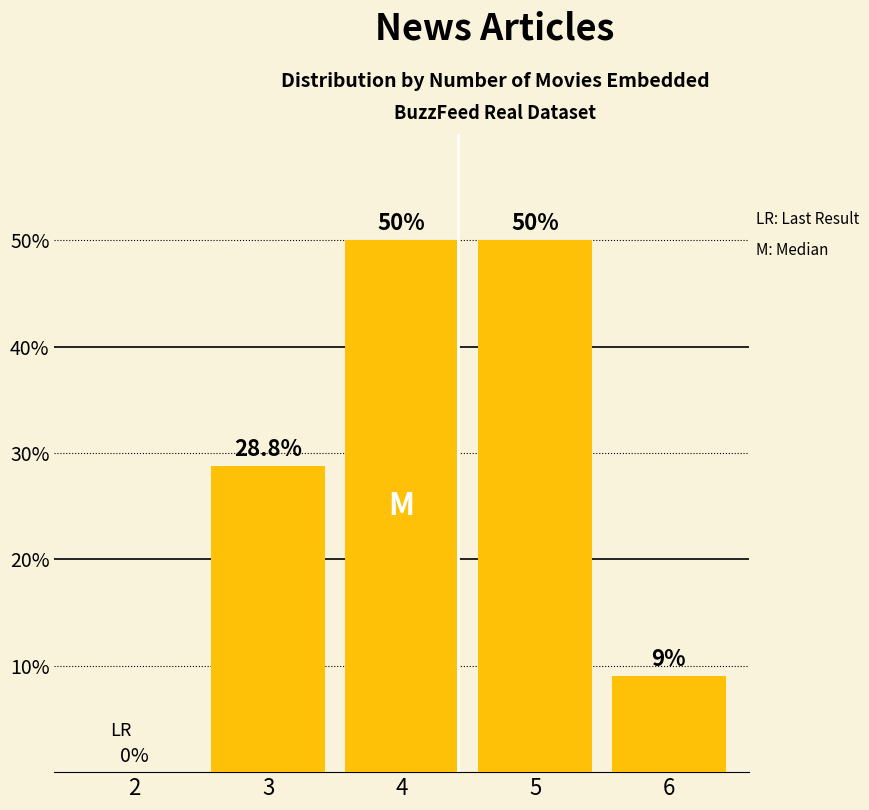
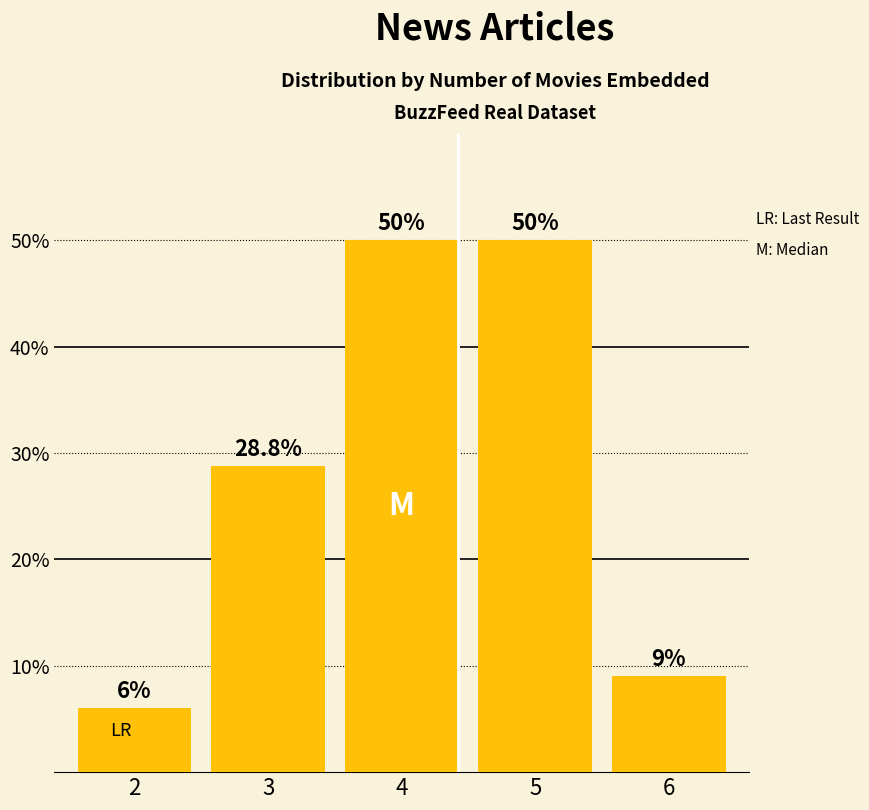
  {
-   "2": "0%",
+   "2": "6%",
    "3": "28.8%",
    "4": "50%",
    "5": "50%",
    "6": "9%"
  }
